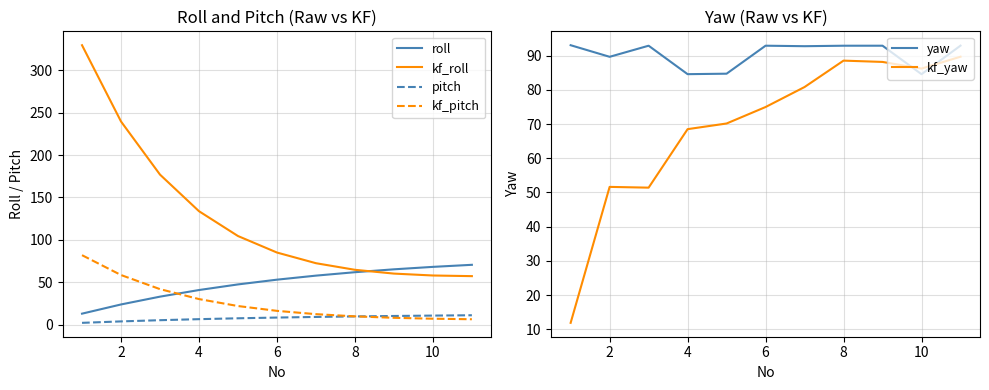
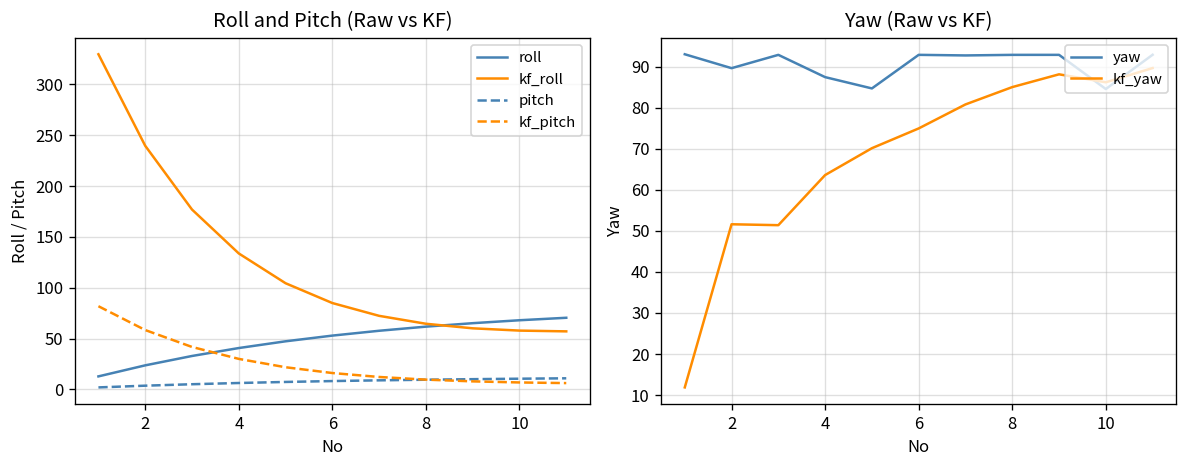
  {
    "Yaw (Raw vs KF)": {
      "yaw": {
        "2": 90,
-       "4": 85,
+       "4": 87,
        "6": 93,
        "8": 93
      },
      "kf_yaw": {
        "2": 52,
-       "4": 69,
+       "4": 64,
        "6": 75,
-       "8": 89
+       "8": 85
      }
    }
  }
